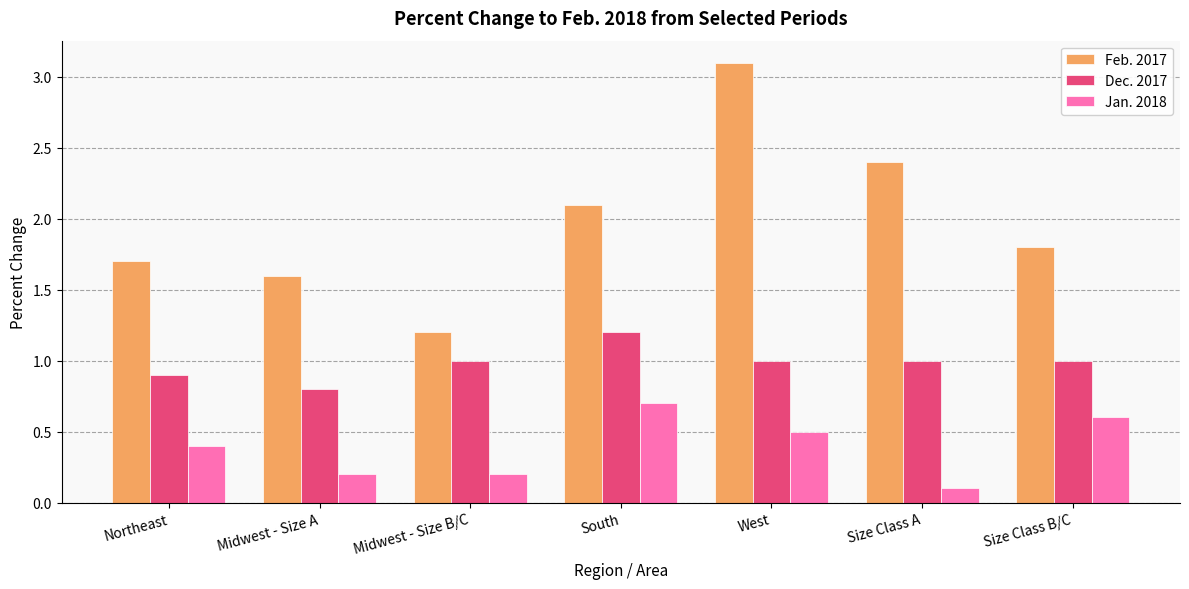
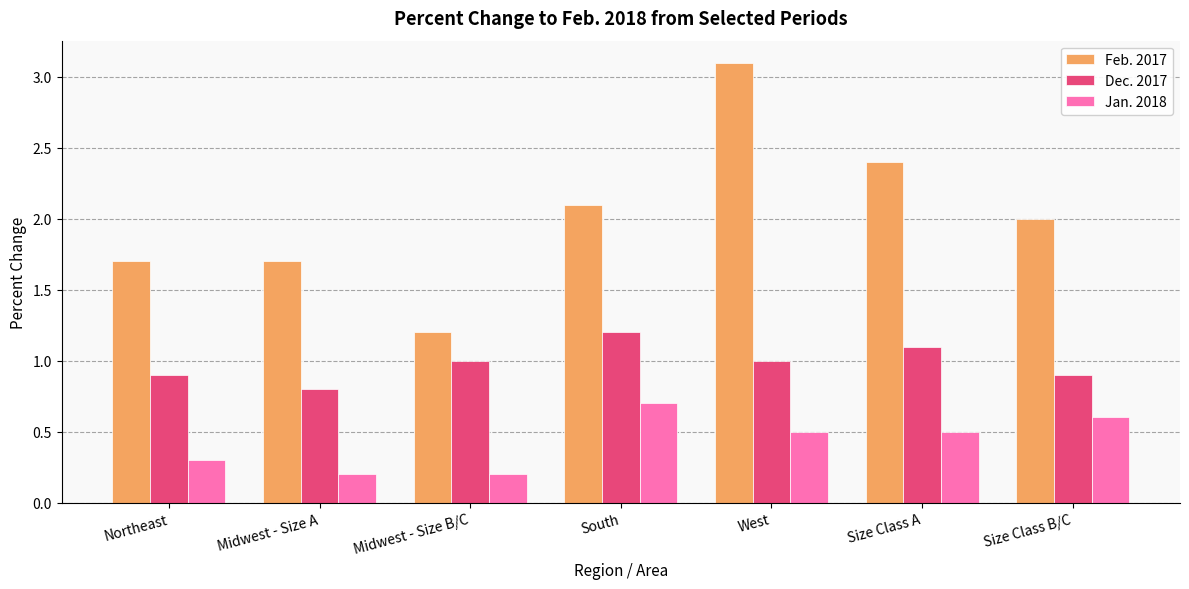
  {
    "Feb. 2017": {
      "Northeast": 1.7,
-     "Midwest - Size A": 1.6,
+     "Midwest - Size A": 1.7,
      "Midwest - Size B/C": 1.2,
      "South": 2.1,
      "West": 3.1,
      "Size Class A": 2.4,
-     "Size Class B/C": 1.8
+     "Size Class B/C": 2.0
    },
    "Dec. 2017": {
      "Northeast": 0.9,
      "Midwest - Size A": 0.8,
      "Midwest - Size B/C": 1.0,
      "South": 1.2,
      "West": 1.0,
-     "Size Class A": 1.0,
-     "Size Class B/C": 1.0
+     "Size Class A": 1.1,
+     "Size Class B/C": 0.9
    },
    "Jan. 2018": {
-     "Northeast": 0.4,
+     "Northeast": 0.3,
      "Midwest - Size A": 0.2,
      "Midwest - Size B/C": 0.2,
      "South": 0.7,
      "West": 0.5,
-     "Size Class A": 0.1,
+     "Size Class A": 0.5,
      "Size Class B/C": 0.6
    }
  }
